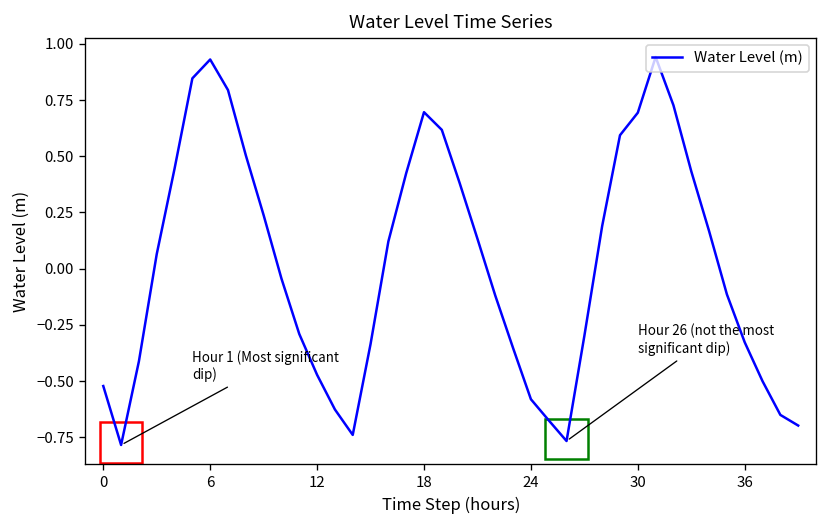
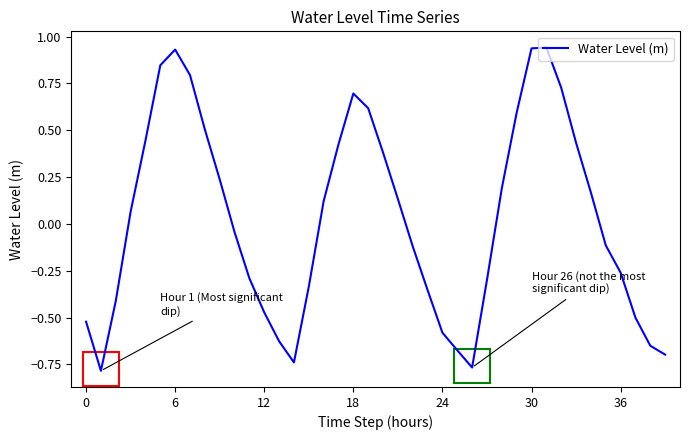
  {
    "0": -0.52,
    "6": 0.93,
    "18": 0.70,
    "24": -0.58,
-   "30": 0.69,
-   "36": -0.33
+   "30": 0.94,
+   "36": -0.26
  }
